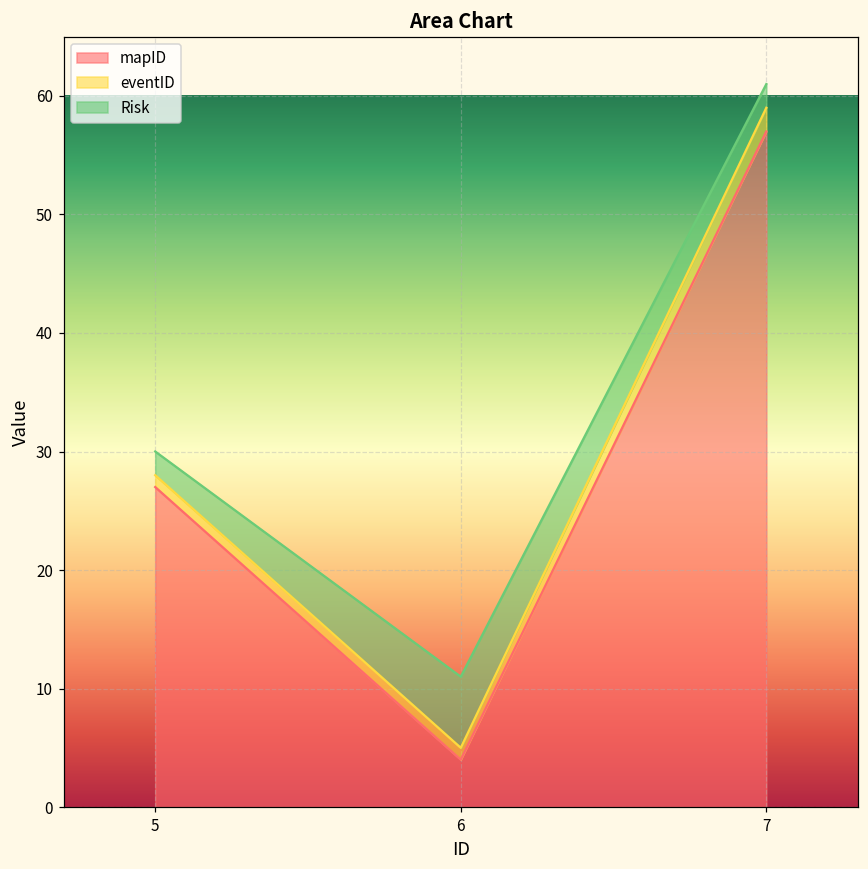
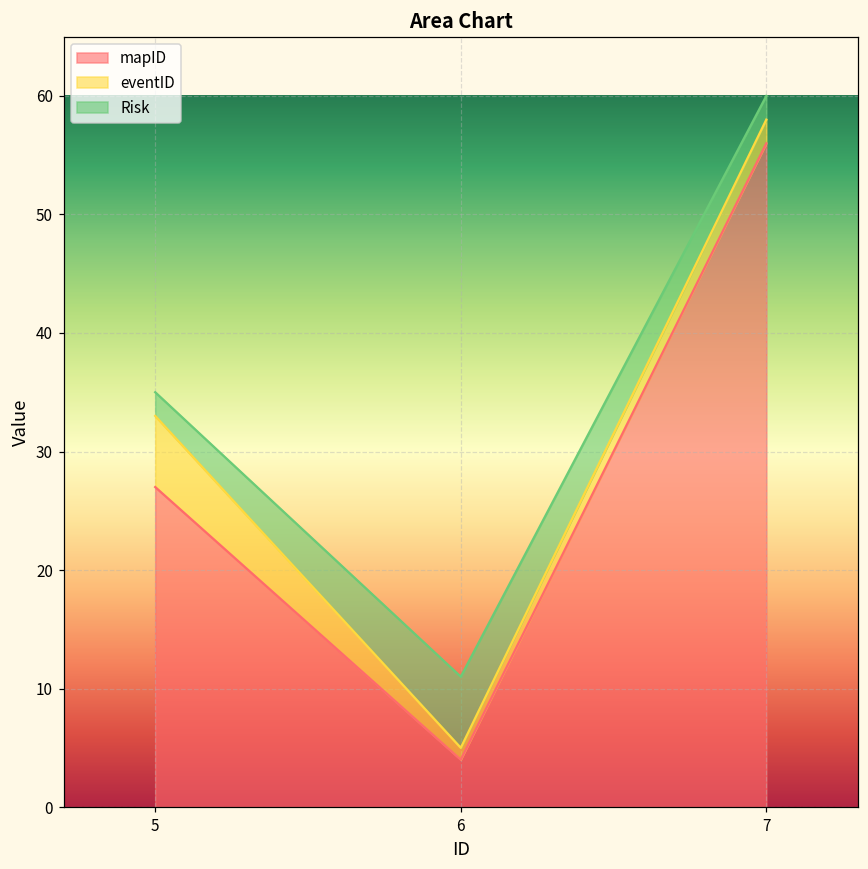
  {
    "mapID": {
      "5": 27,
      "6": 4,
-     "7": 57
+     "7": 56
    },
    "eventID": {
-     "5": 1,
+     "5": 6,
      "6": 1,
      "7": 2
    },
    "Risk": {
      "5": 2,
      "6": 6,
      "7": 2
    }
  }
